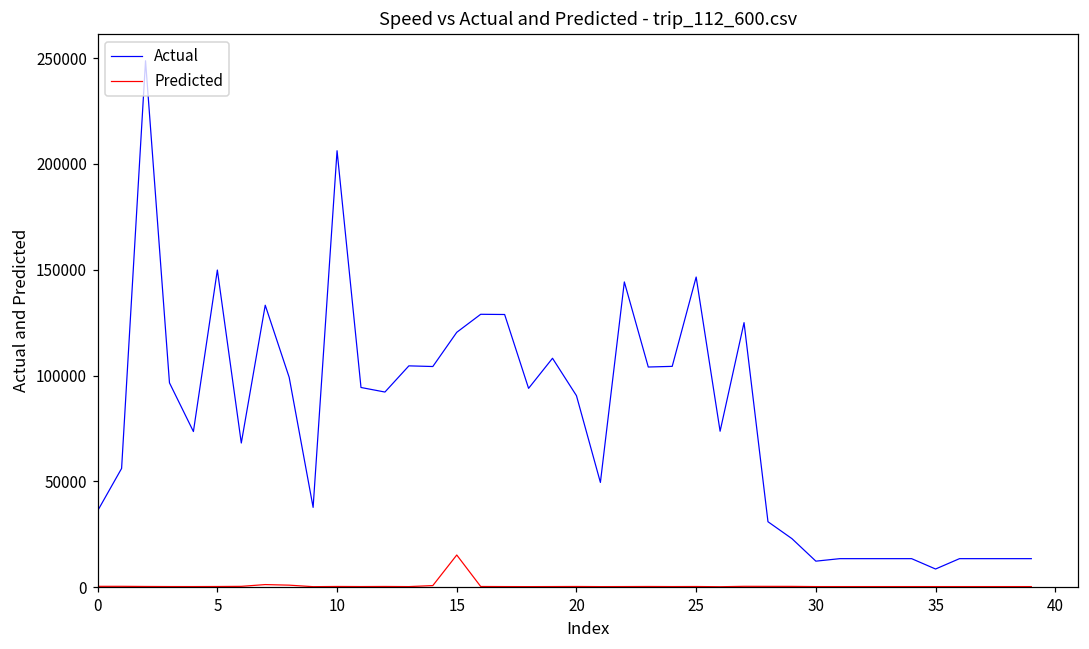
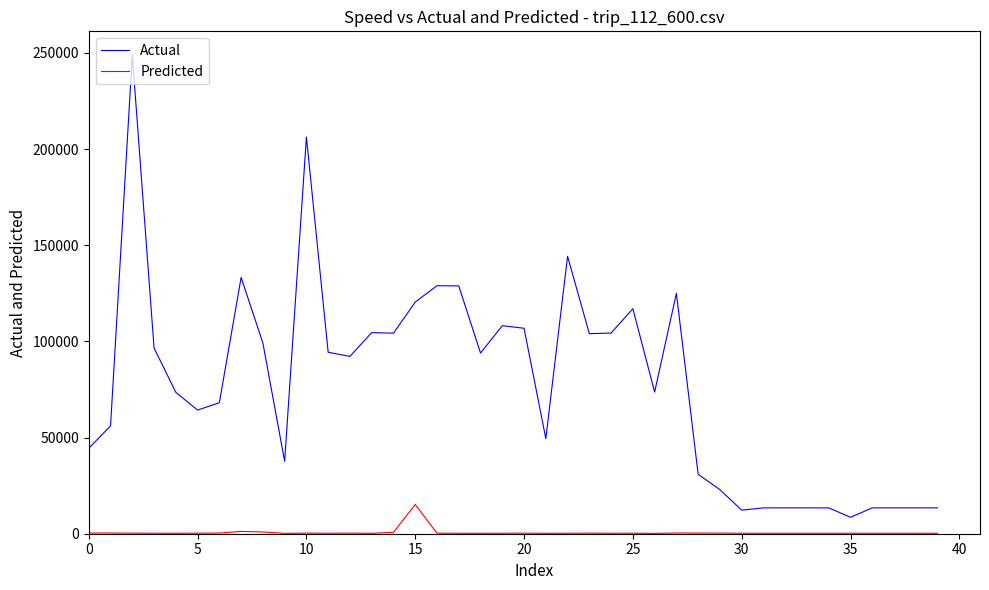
  {
    "Actual": {
-     "0": 36000,
-     "5": 150000,
+     "0": 44000,
+     "5": 64000,
      "10": 206000,
      "15": 120000,
-     "20": 90000,
-     "25": 147000,
+     "20": 107000,
+     "25": 117000,
      "30": 12000,
      "35": 9000
    },
    "Predicted": {
      "0": 0,
      "5": 0,
      "10": 0,
      "15": 15000,
      "20": 0,
      "25": 0,
      "30": 0,
      "35": 0
    }
  }
